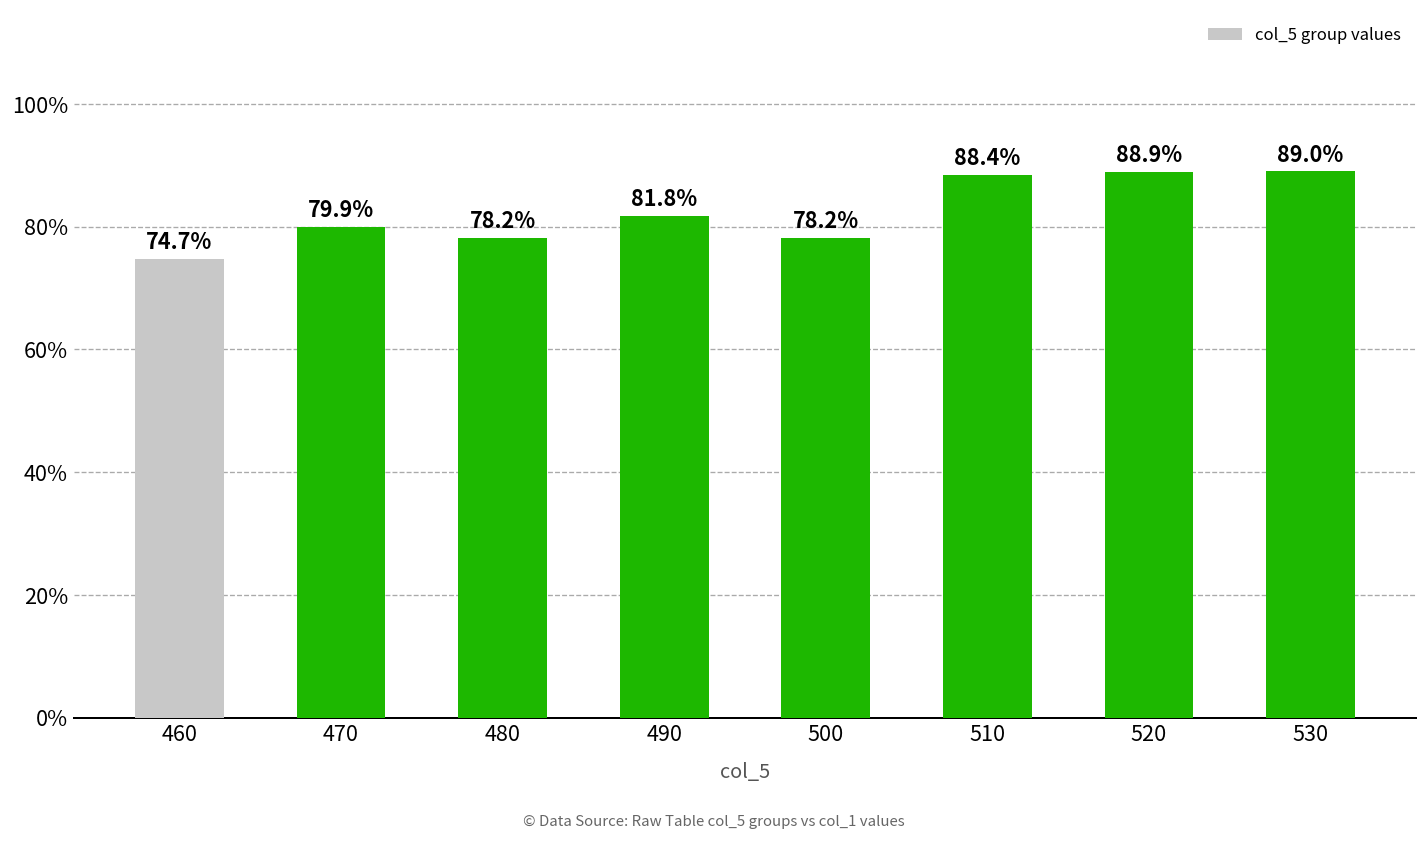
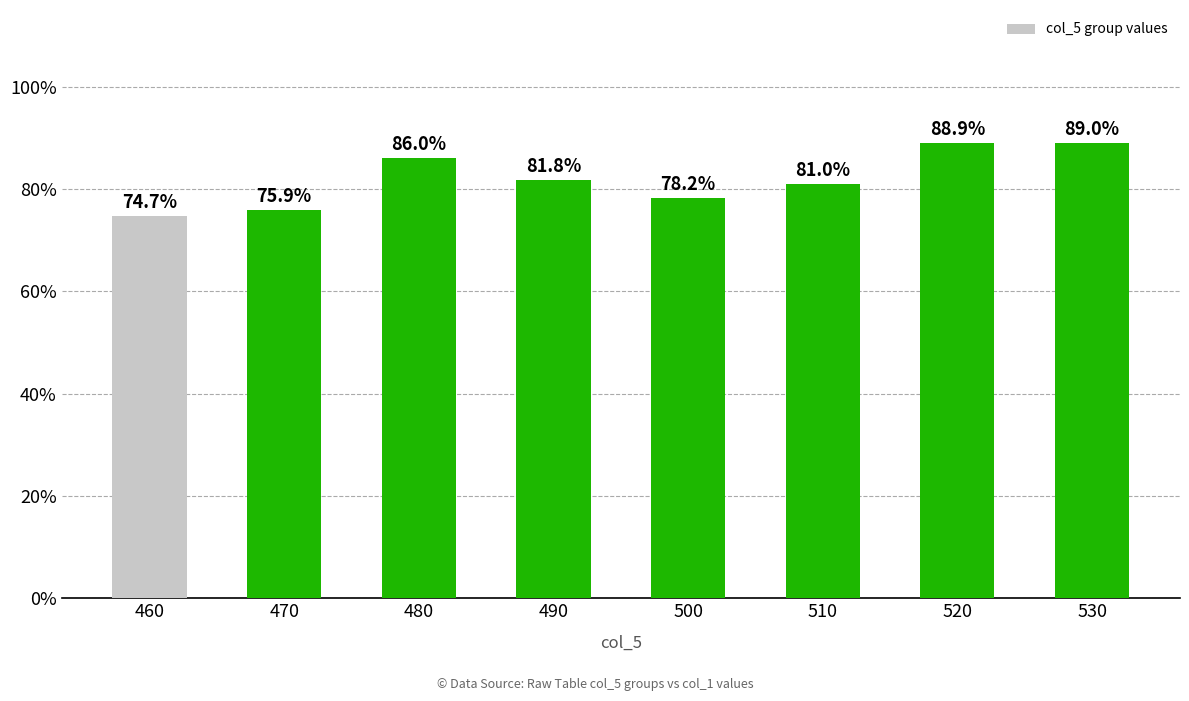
  {
    "460": "74.7%",
-   "470": "79.9%",
-   "480": "78.2%",
+   "470": "75.9%",
+   "480": "86.0%",
    "490": "81.8%",
    "500": "78.2%",
-   "510": "88.4%",
+   "510": "81.0%",
    "520": "88.9%",
    "530": "89.0%"
  }
